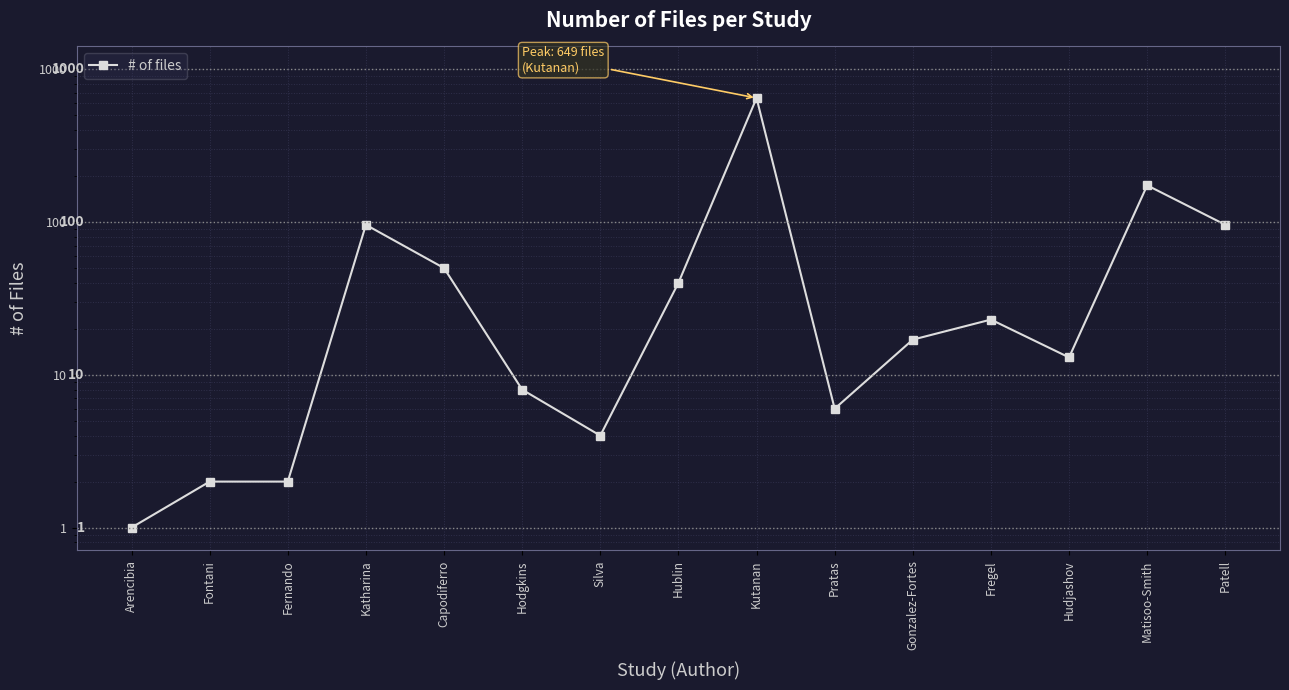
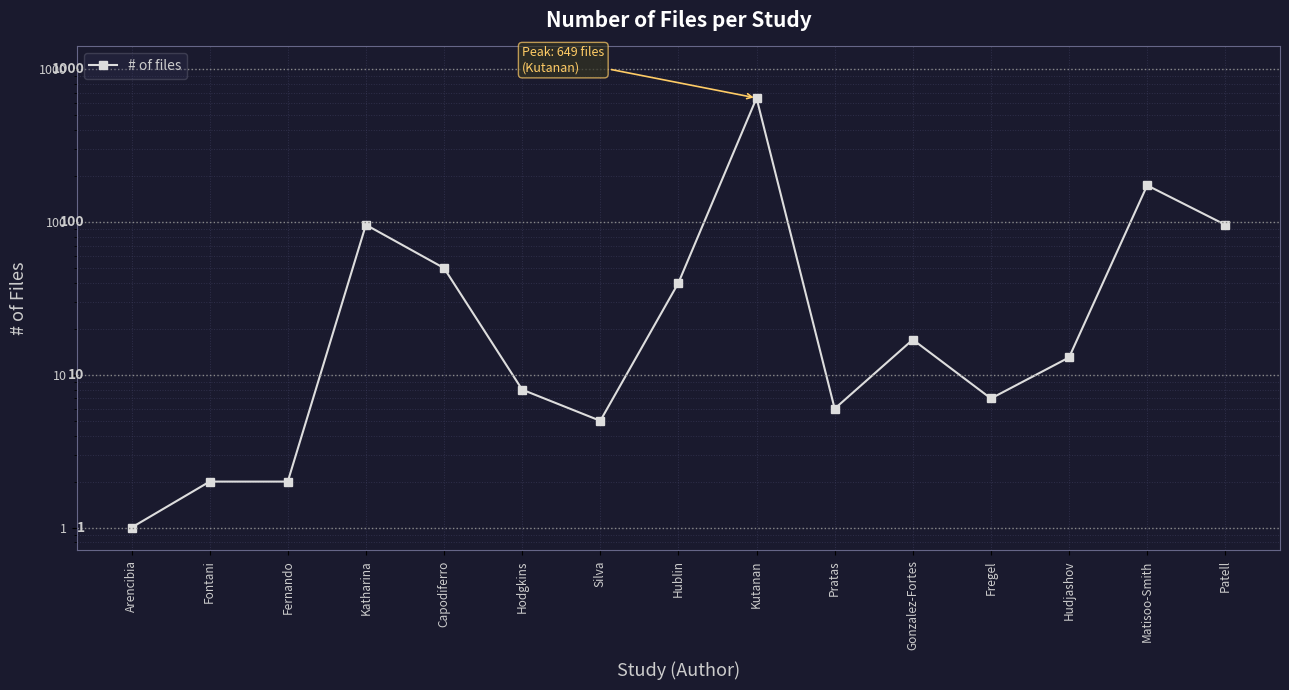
  {
    "Arencibia": 1,
    "Fontani": 2,
    "Fernando": 2,
    "Katharina": 100,
    "Capodiferro": 50,
    "Hodgkins": 8,
-   "Silva": 4,
+   "Silva": 5,
    "Hublin": 40,
    "Pratas": 6,
    "Gonzalez-Fortes": 17,
-   "Fregel": 23,
+   "Fregel": 7,
    "Hudjashov": 13,
    "Matisoo-Smith": 170,
    "Patell": 100
  }
